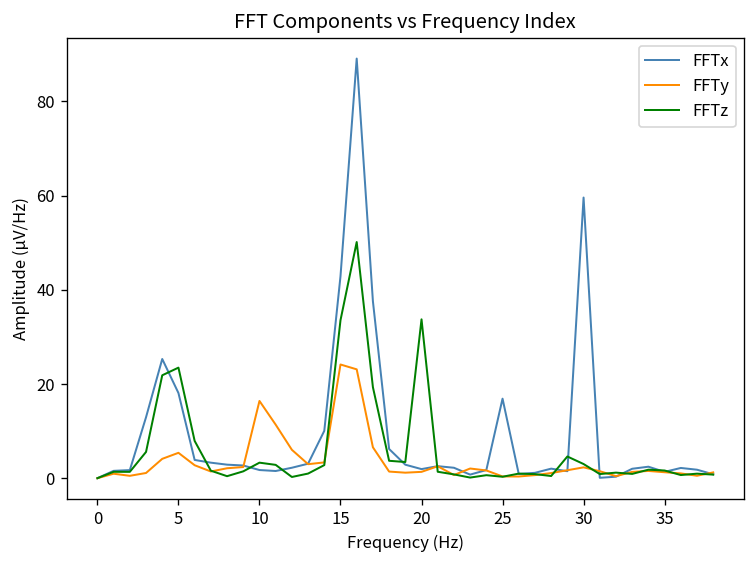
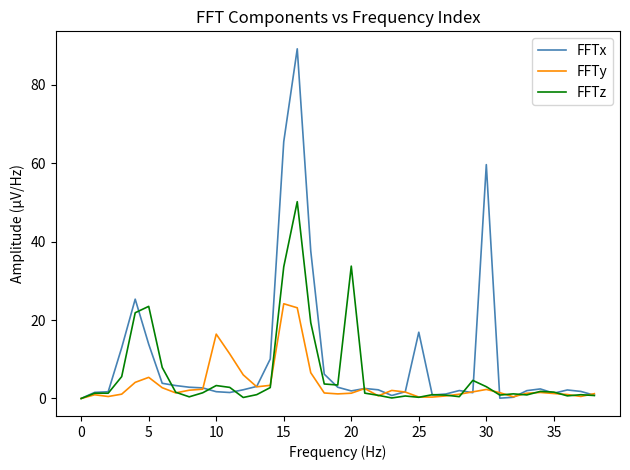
  {
    "FFTx": {
-     "5": 18,
+     "5": 14,
      "10": 2,
-     "15": 43,
+     "15": 65,
      "25": 17,
      "30": 60
    },
    "FFTy": {
      "5": 5,
      "10": 16,
      "15": 24,
      "30": 2
    },
    "FFTz": {
      "5": 23,
      "10": 3,
      "15": 34,
      "20": 34,
      "30": 3
    }
  }
